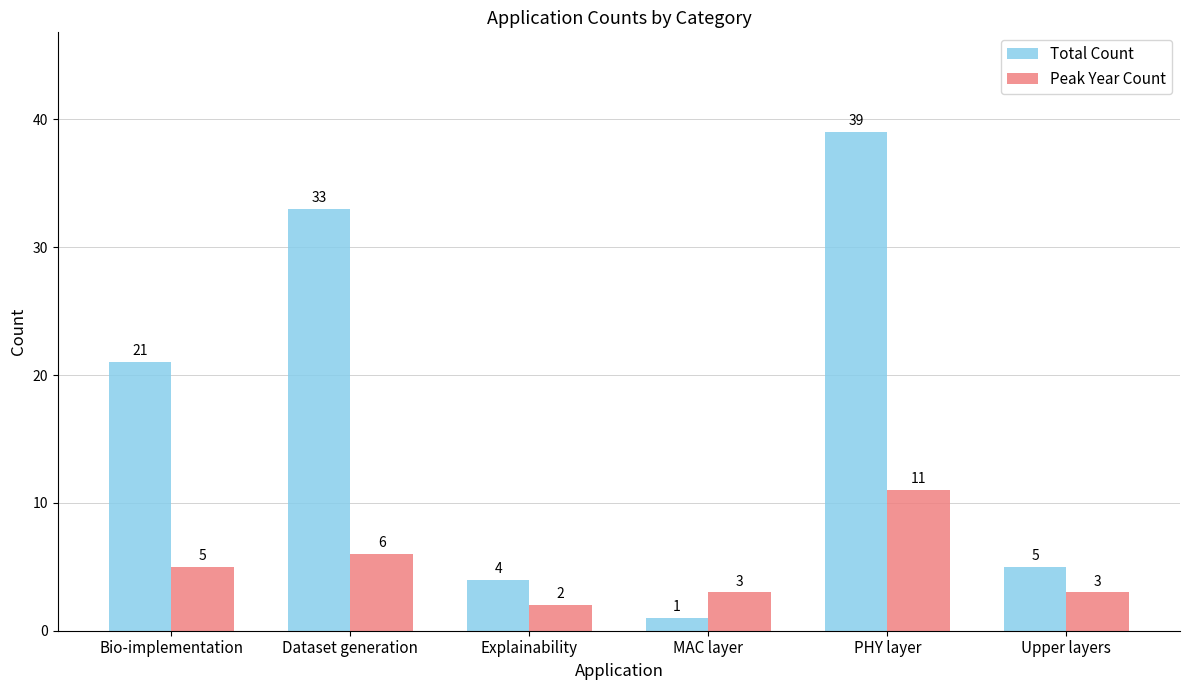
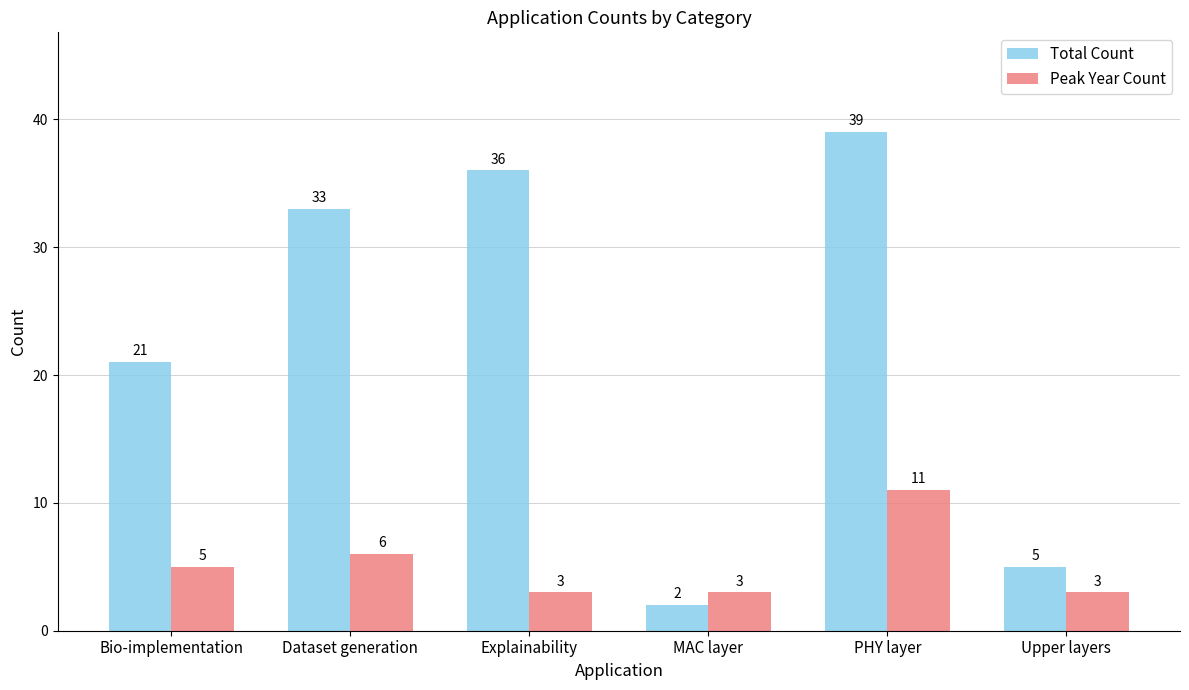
  {
    "Total Count": {
      "Bio-implementation": 21,
      "Dataset generation": 33,
-     "Explainability": 4,
-     "MAC layer": 1,
+     "Explainability": 36,
+     "MAC layer": 2,
      "PHY layer": 39,
      "Upper layers": 5
    },
    "Peak Year Count": {
      "Bio-implementation": 5,
      "Dataset generation": 6,
-     "Explainability": 2,
+     "Explainability": 3,
      "MAC layer": 3,
      "PHY layer": 11,
      "Upper layers": 3
    }
  }
